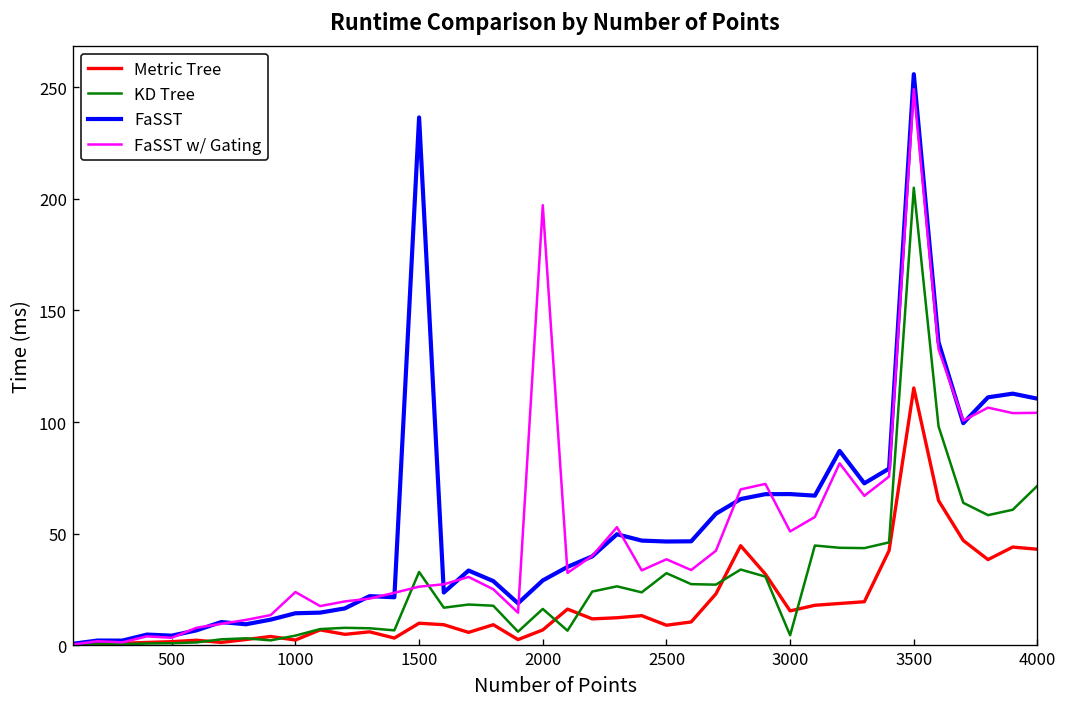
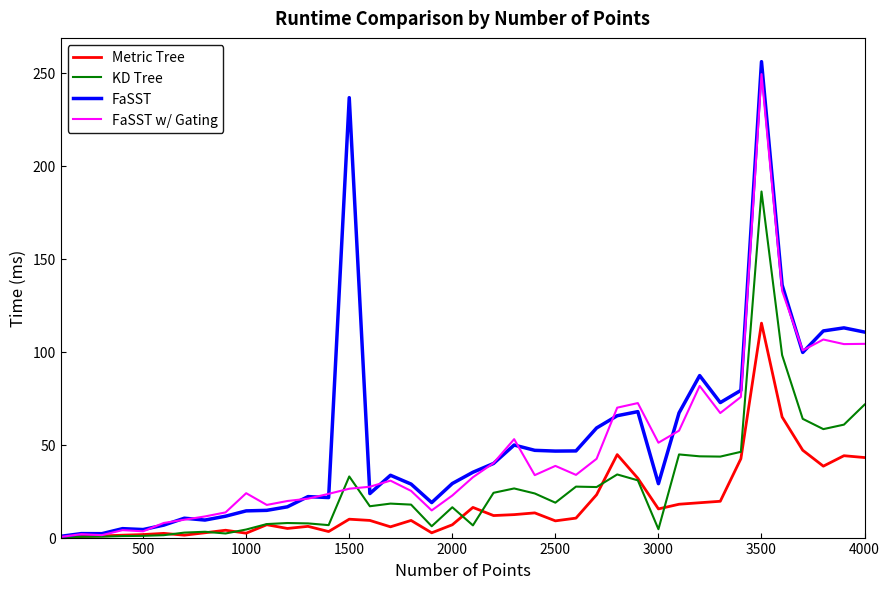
  {
    "Metric Tree": {
      "1000": 2,
      "1500": 10,
      "2000": 7,
      "2500": 9,
      "3000": 15,
      "3500": 115,
      "4000": 43
    },
    "KD Tree": {
      "1000": 4,
      "1500": 33,
      "2000": 16,
-     "2500": 32,
+     "2500": 19,
      "3000": 5,
-     "3500": 205,
+     "3500": 186,
      "4000": 71
    },
    "FaSST": {
      "1000": 14,
      "1500": 236,
      "2000": 29,
      "2500": 46,
-     "3000": 68,
+     "3000": 29,
      "3500": 256,
      "4000": 110
    },
    "FaSST w/ Gating": {
      "1000": 24,
      "1500": 26,
-     "2000": 197,
+     "2000": 23,
      "2500": 39,
      "3000": 51,
      "3500": 249,
      "4000": 104
    }
  }
